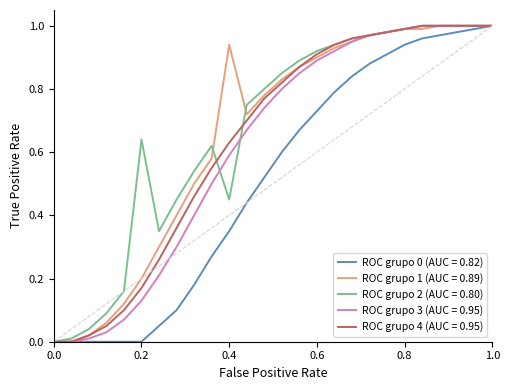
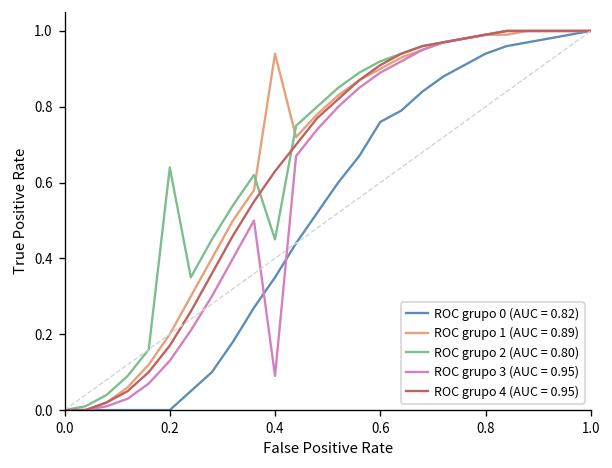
  {
    "ROC grupo 0 (AUC = 0.82)": {
      "0.2": 0.00,
      "0.4": 0.35,
-     "0.6": 0.73,
+     "0.6": 0.76,
      "0.8": 0.94
    },
    "ROC grupo 1 (AUC = 0.89)": {
      "0.2": 0.20,
      "0.4": 0.94,
      "0.6": 0.90
    },
    "ROC grupo 2 (AUC = 0.80)": {
      "0.2": 0.64,
      "0.4": 0.45,
      "0.6": 0.92
    },
    "ROC grupo 3 (AUC = 0.95)": {
      "0.2": 0.13,
-     "0.4": 0.59,
+     "0.4": 0.09,
      "0.6": 0.89
    },
    "ROC grupo 4 (AUC = 0.95)": {
      "0.2": 0.17,
      "0.4": 0.63,
      "0.6": 0.91
    }
  }
